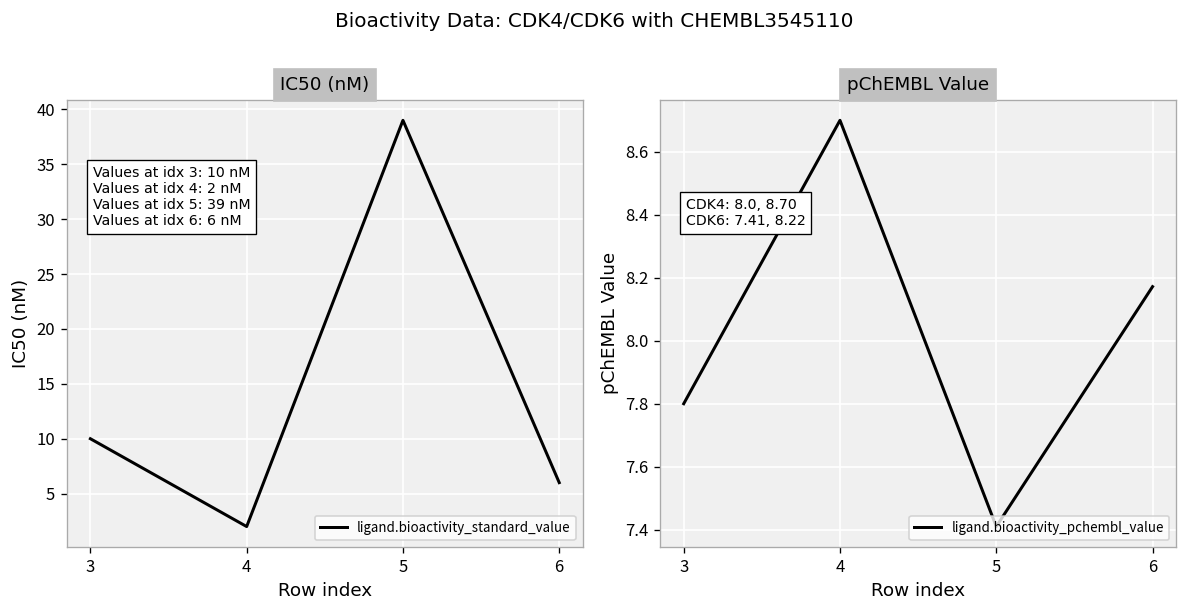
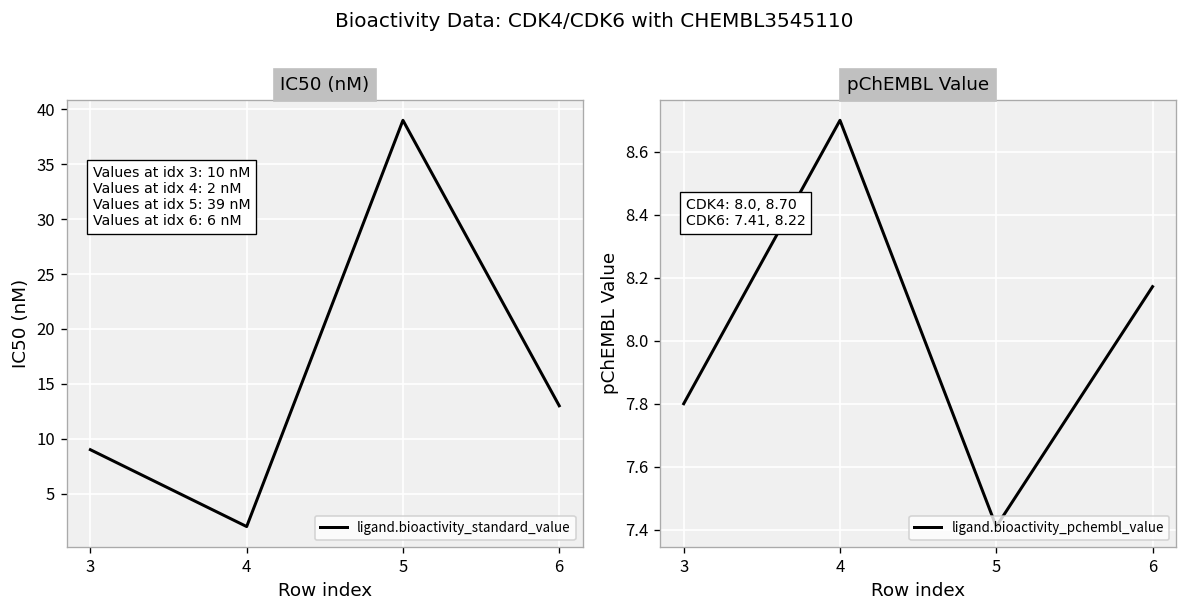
  {
    "IC50 (nM)": {
-     "3": 10,
+     "3": 9,
      "4": 2,
      "5": 39,
-     "6": 6
+     "6": 13
    },
    "pChEMBL Value": {
      "3": 7.80,
      "4": 8.70,
      "6": 8.17
    }
  }
